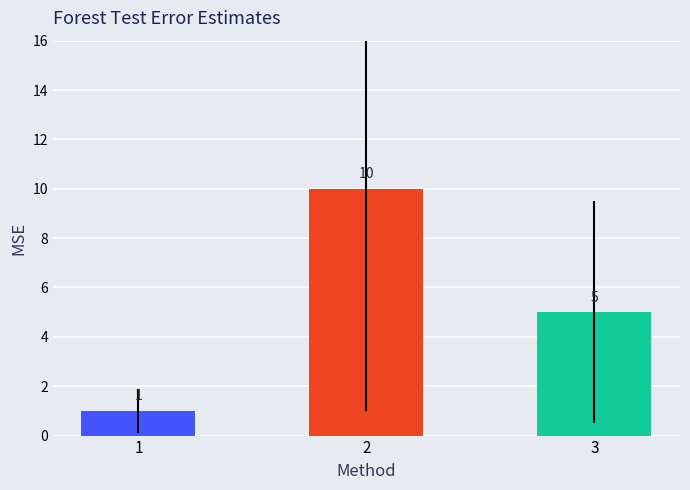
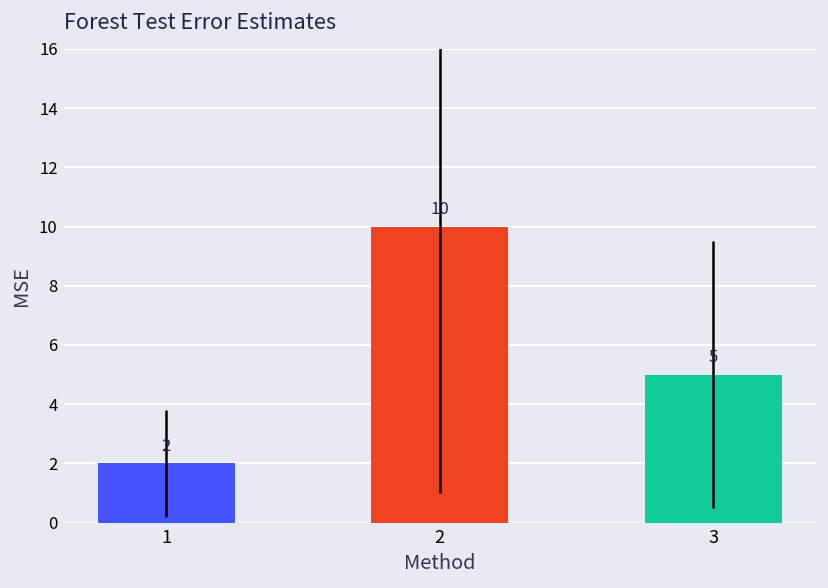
  {
-   "1": 1,
+   "1": 2,
    "2": 10,
    "3": 5
  }
